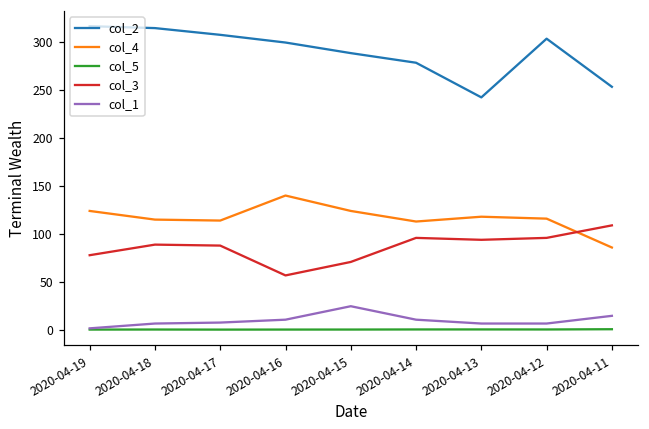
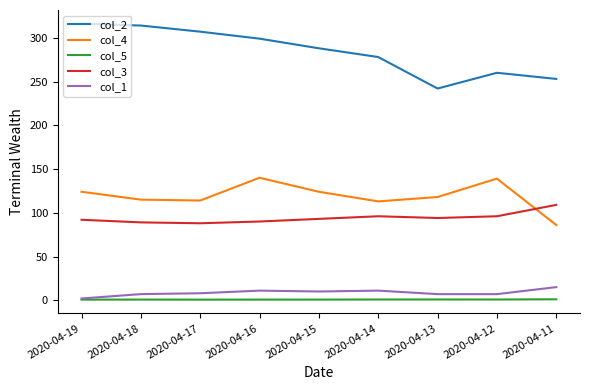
  {
    "col_2": {
      "2020-04-18": 310,
      "2020-04-17": 310,
      "2020-04-16": 300,
      "2020-04-15": 290,
      "2020-04-14": 280,
      "2020-04-13": 240,
-     "2020-04-12": 300,
+     "2020-04-12": 260,
      "2020-04-11": 250
    },
    "col_4": {
      "2020-04-19": 120,
      "2020-04-18": 120,
      "2020-04-17": 110,
      "2020-04-16": 140,
      "2020-04-15": 120,
      "2020-04-14": 110,
      "2020-04-13": 120,
-     "2020-04-12": 120,
+     "2020-04-12": 140,
      "2020-04-11": 90
    },
    "col_5": {
      "2020-04-18": 0,
      "2020-04-17": 0,
      "2020-04-16": 0,
      "2020-04-15": 0,
      "2020-04-14": 0,
      "2020-04-13": 0,
      "2020-04-12": 0,
      "2020-04-11": 0
    },
    "col_3": {
-     "2020-04-19": 80,
+     "2020-04-19": 90,
      "2020-04-18": 90,
      "2020-04-17": 90,
-     "2020-04-16": 60,
-     "2020-04-15": 70,
+     "2020-04-16": 90,
+     "2020-04-15": 90,
      "2020-04-14": 100,
      "2020-04-13": 90,
      "2020-04-12": 100,
      "2020-04-11": 110
    },
    "col_1": {
      "2020-04-18": 10,
      "2020-04-17": 10,
      "2020-04-16": 10,
-     "2020-04-15": 30,
+     "2020-04-15": 10,
      "2020-04-14": 10,
      "2020-04-13": 10,
      "2020-04-12": 10,
      "2020-04-11": 20
    }
  }
